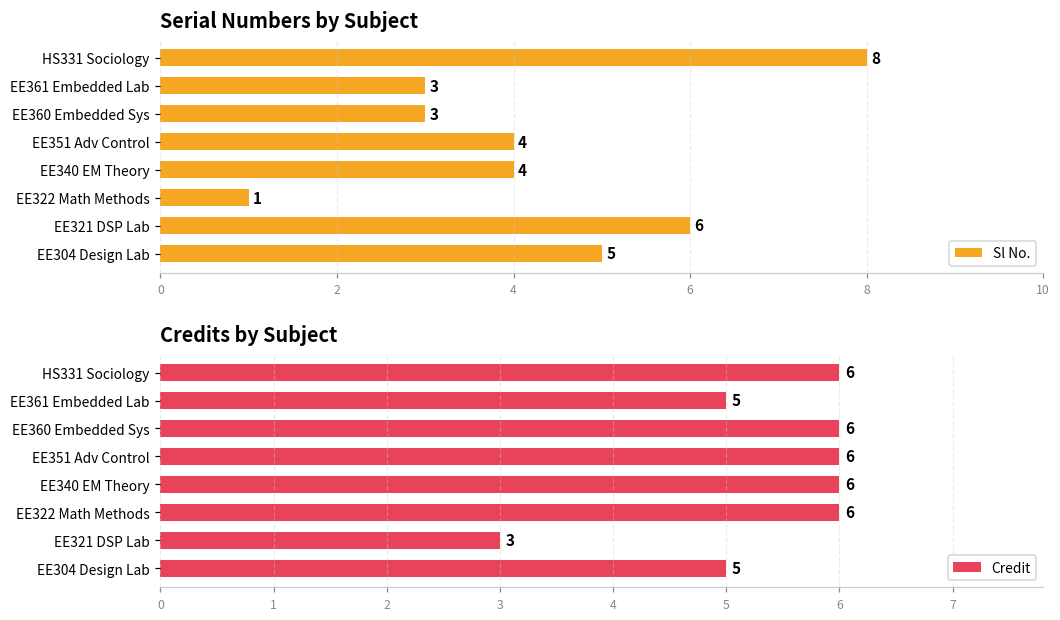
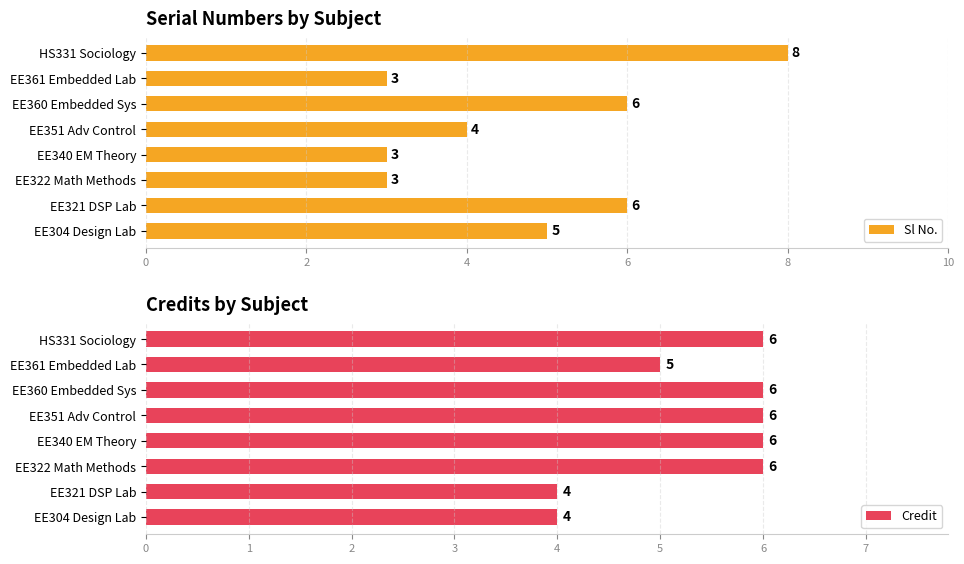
  {
    "Serial Numbers by Subject": {
      "HS331 Sociology": 8,
      "EE361 Embedded Lab": 3,
-     "EE360 Embedded Sys": 3,
+     "EE360 Embedded Sys": 6,
      "EE351 Adv Control": 4,
-     "EE340 EM Theory": 4,
-     "EE322 Math Methods": 1,
+     "EE340 EM Theory": 3,
+     "EE322 Math Methods": 3,
      "EE321 DSP Lab": 6,
      "EE304 Design Lab": 5
    },
    "Credits by Subject": {
      "HS331 Sociology": 6,
      "EE361 Embedded Lab": 5,
      "EE360 Embedded Sys": 6,
      "EE351 Adv Control": 6,
      "EE340 EM Theory": 6,
      "EE322 Math Methods": 6,
-     "EE321 DSP Lab": 3,
-     "EE304 Design Lab": 5
+     "EE321 DSP Lab": 4,
+     "EE304 Design Lab": 4
    }
  }
